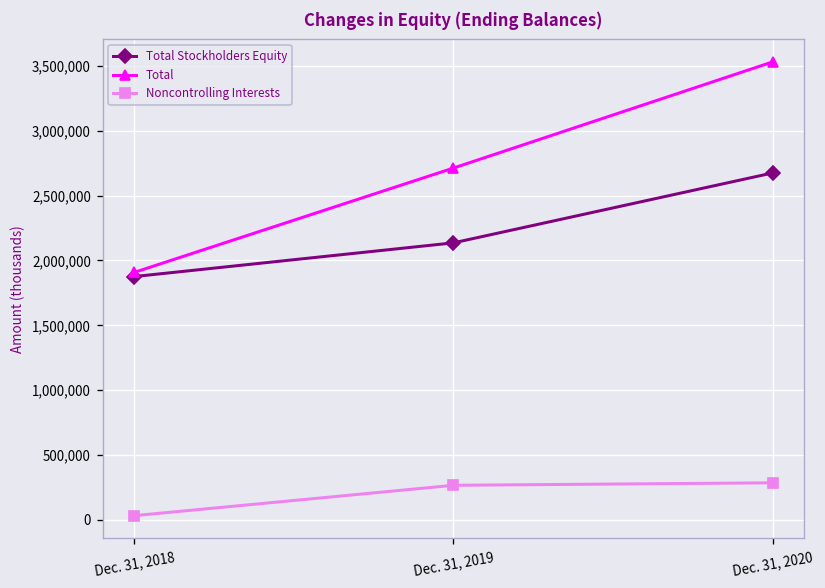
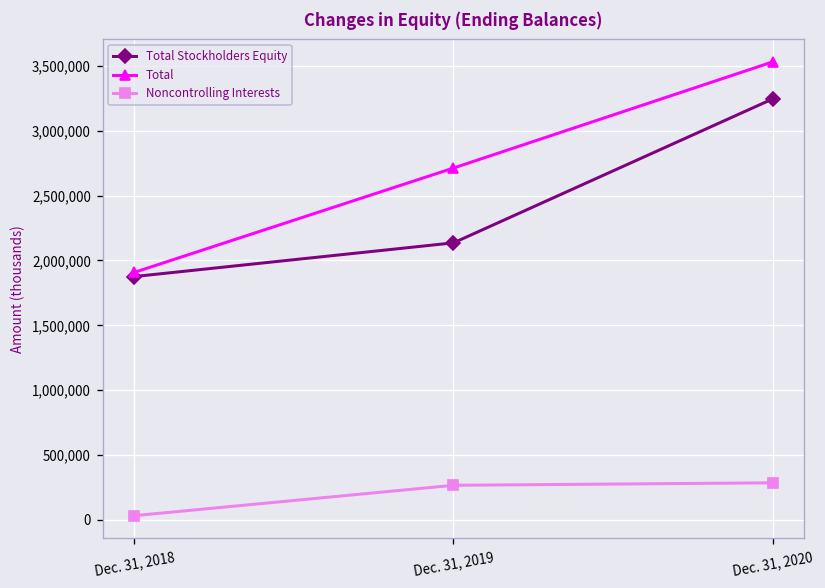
  {
    "Total Stockholders Equity": {
      "Dec. 31, 2018": "1,880,000",
      "Dec. 31, 2019": "2,140,000",
-     "Dec. 31, 2020": "2,670,000"
+     "Dec. 31, 2020": "3,250,000"
    },
    "Total": {
      "Dec. 31, 2018": "1,910,000",
      "Dec. 31, 2019": "2,710,000",
      "Dec. 31, 2020": "3,530,000"
    },
    "Noncontrolling Interests": {
      "Dec. 31, 2018": "30,000",
      "Dec. 31, 2019": "270,000",
      "Dec. 31, 2020": "290,000"
    }
  }
